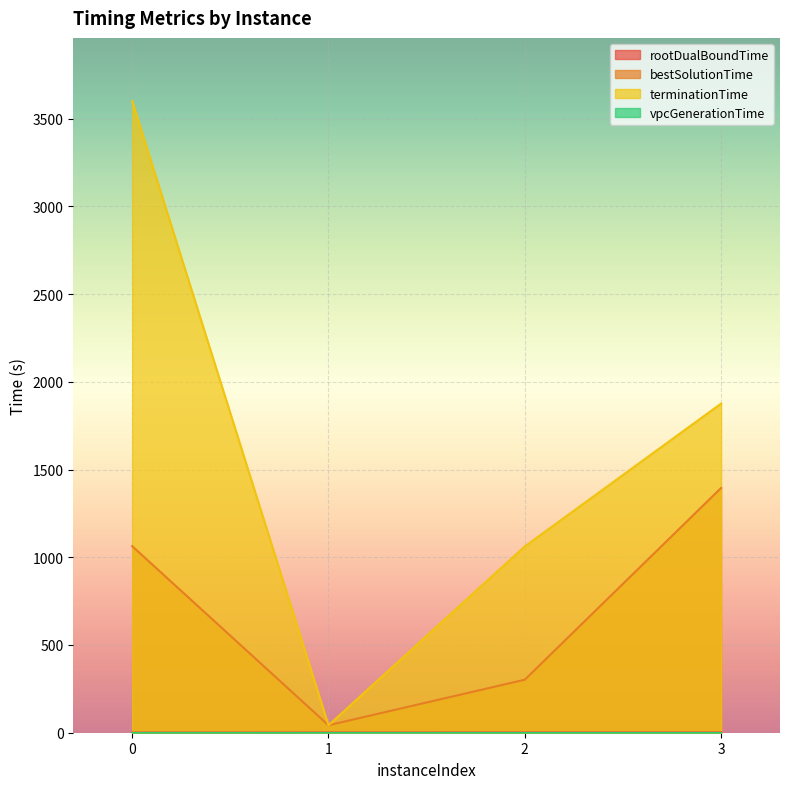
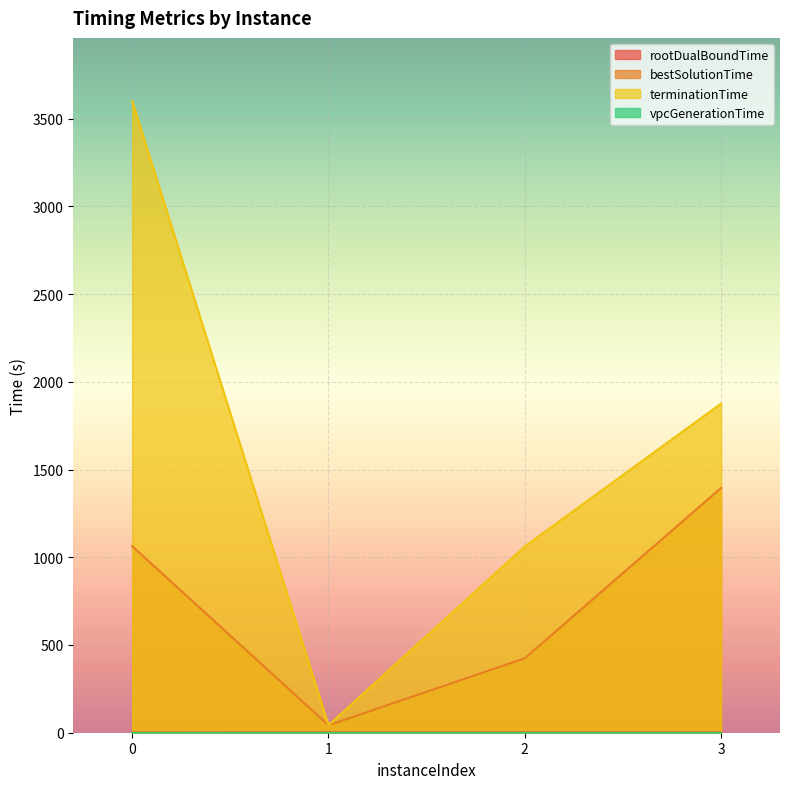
  {
    "vpcGenerationTime": {
      "0": 0,
      "1": 0,
      "2": 0,
      "3": 0
    },
    "bestSolutionTime": {
      "0": 1060,
-     "2": 300,
+     "2": 420,
      "3": 1400
    },
    "terminationTime": {
      "0": 3600,
      "2": 1060,
      "3": 1880
    }
  }
